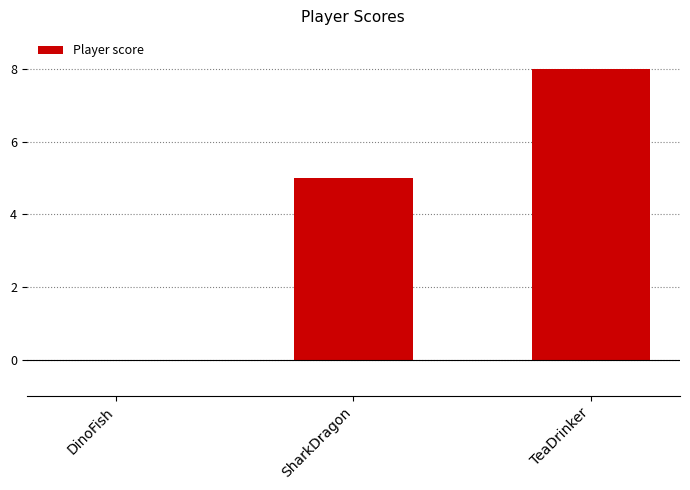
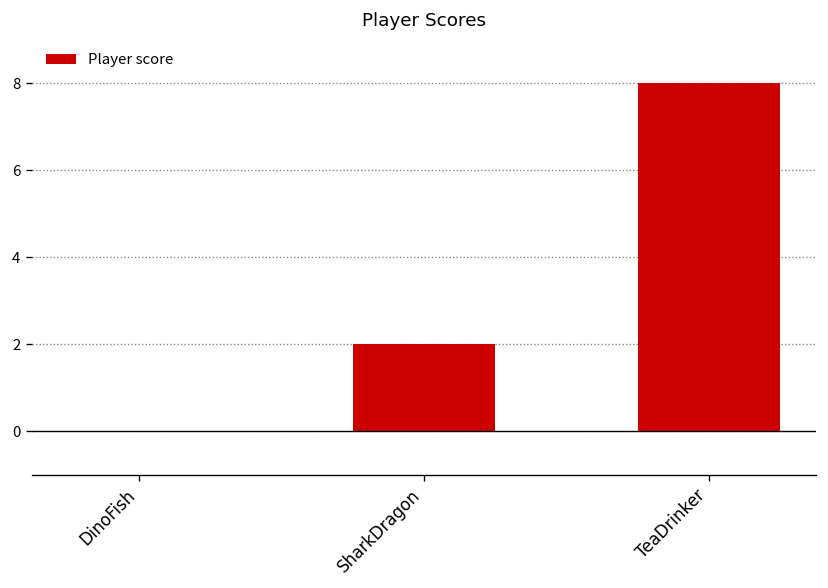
  {
    "DinoFish": 0,
-   "SharkDragon": 5,
+   "SharkDragon": 2,
    "TeaDrinker": 8
  }
